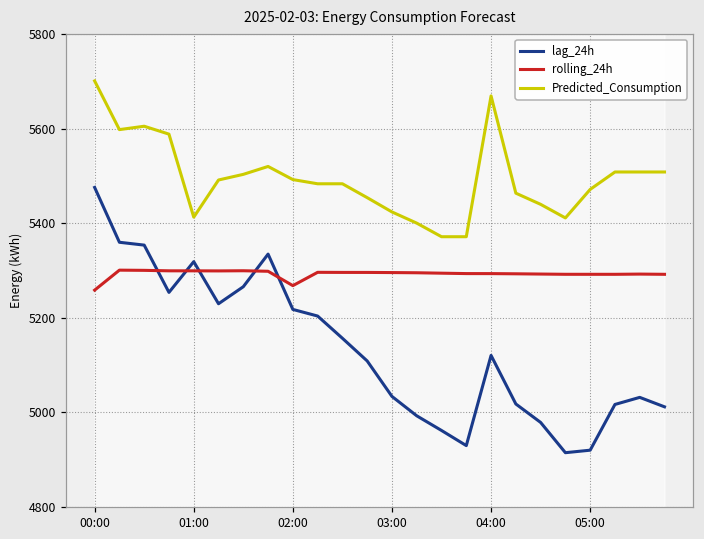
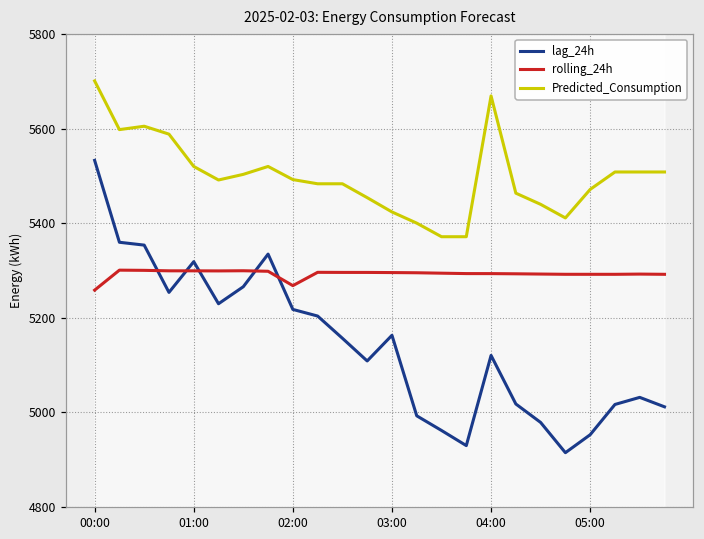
  {
    "lag_24h": {
-     "00:00": 5480,
+     "00:00": 5530,
      "01:00": 5320,
      "02:00": 5220,
-     "03:00": 5030,
+     "03:00": 5160,
      "04:00": 5120,
-     "05:00": 4920
+     "05:00": 4950
    },
    "rolling_24h": {
      "00:00": 5260,
      "01:00": 5300,
      "02:00": 5270,
      "03:00": 5300,
      "04:00": 5290,
      "05:00": 5290
    },
    "Predicted_Consumption": {
      "00:00": 5700,
-     "01:00": 5410,
+     "01:00": 5520,
      "02:00": 5490,
      "03:00": 5420,
      "04:00": 5670,
      "05:00": 5470
    }
  }
